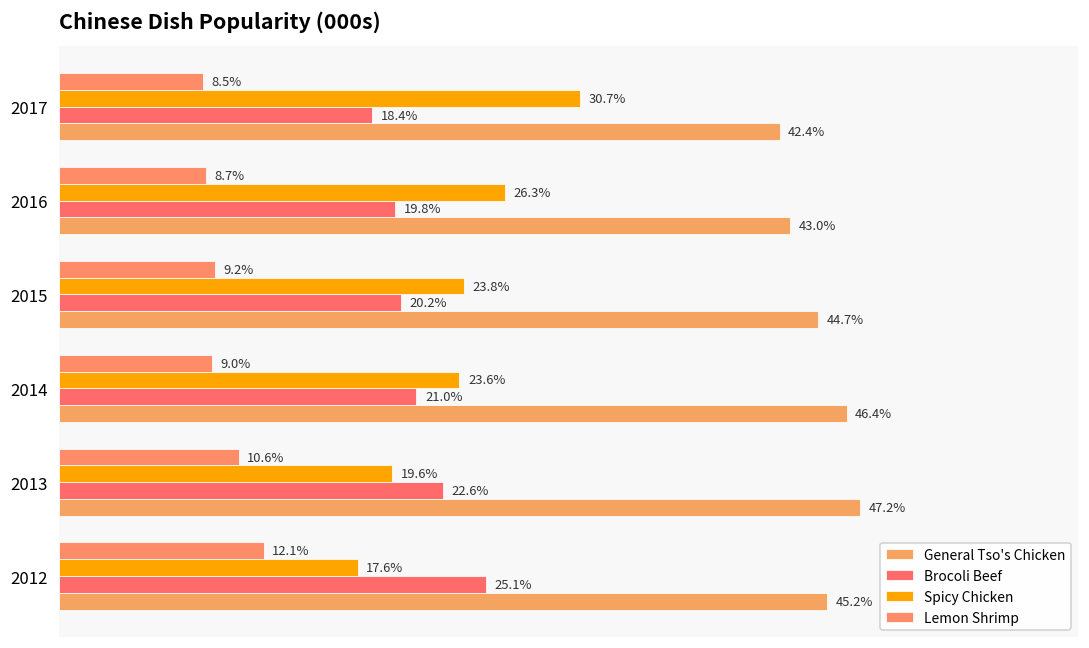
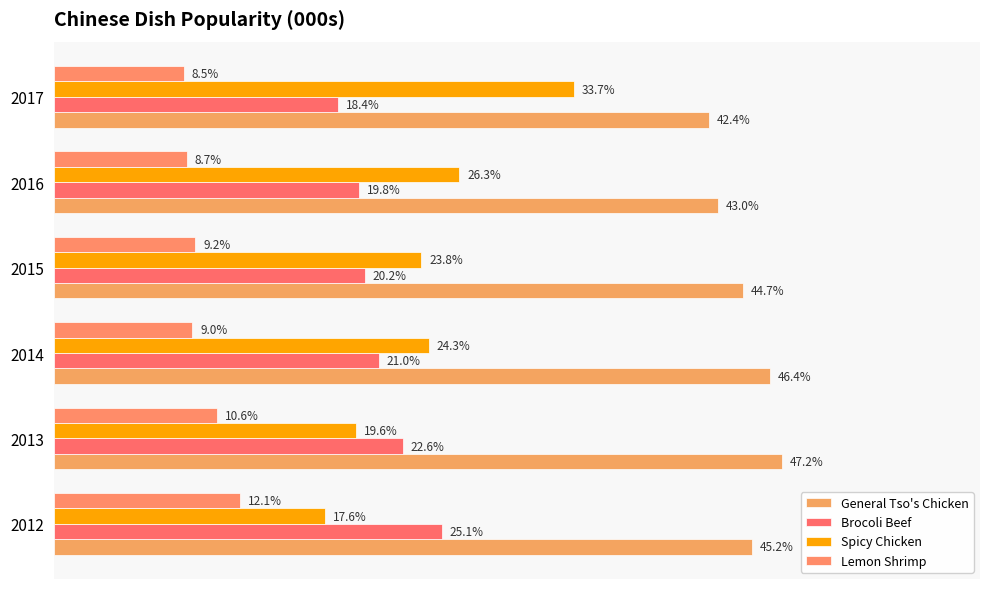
  {
    "Spicy Chicken": {
-     "2017": "30.7%",
+     "2017": "33.7%",
      "2016": "26.3%",
      "2015": "23.8%",
-     "2014": "23.6%",
+     "2014": "24.3%",
      "2013": "19.6%",
      "2012": "17.6%"
    }
  }
